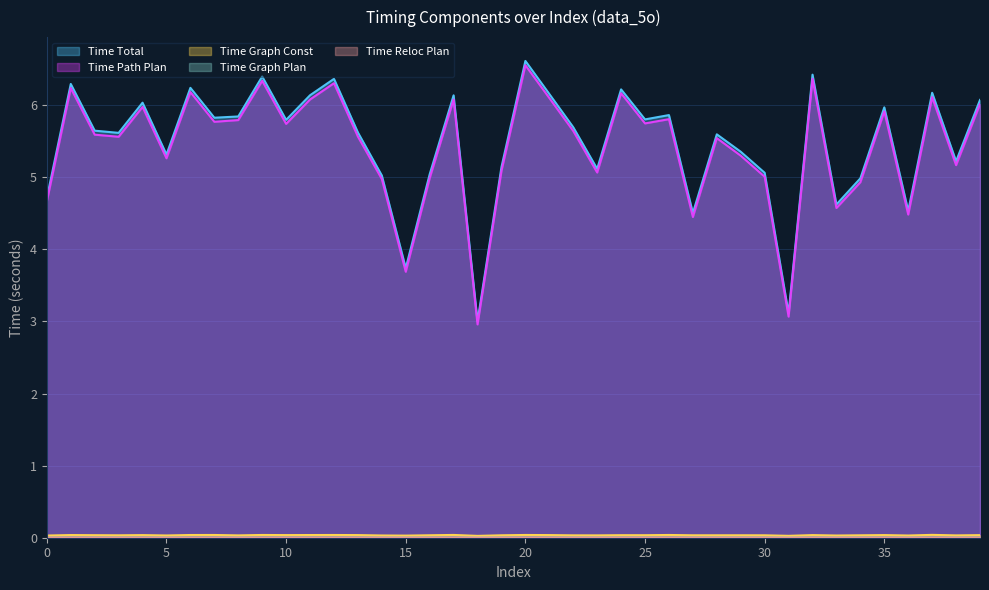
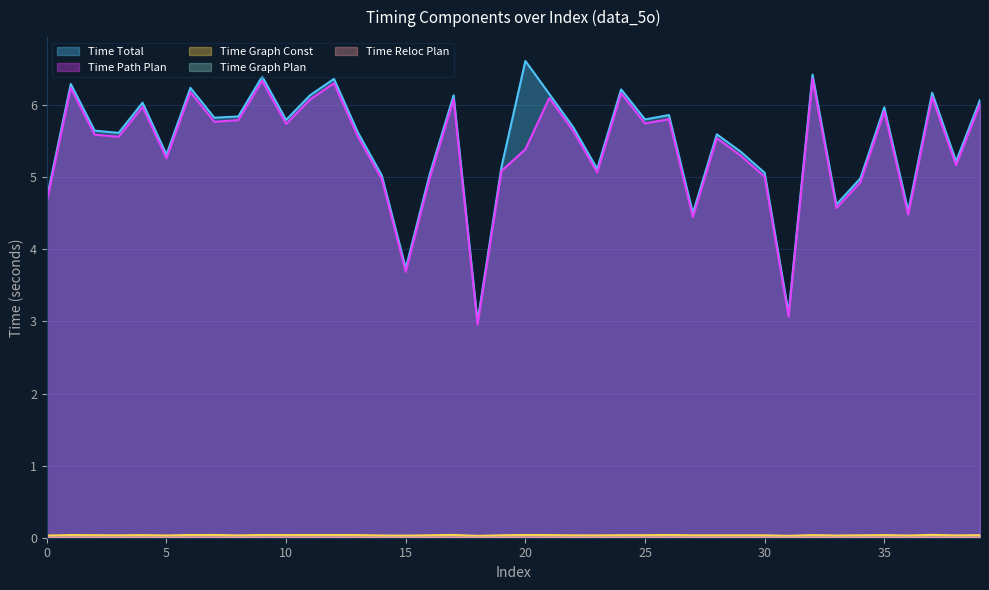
  {
    "Time Total": {
      "0": 4.7,
      "5": 5.3,
      "10": 5.8,
      "15": 3.7,
      "20": 6.6,
      "25": 5.8,
      "30": 5.1,
      "35": 6.0
    },
    "Time Path Plan": {
      "0": 4.7,
      "5": 5.3,
      "10": 5.7,
      "15": 3.7,
-     "20": 6.6,
+     "20": 5.4,
      "25": 5.7,
      "30": 5.0,
      "35": 5.9
    }
  }
